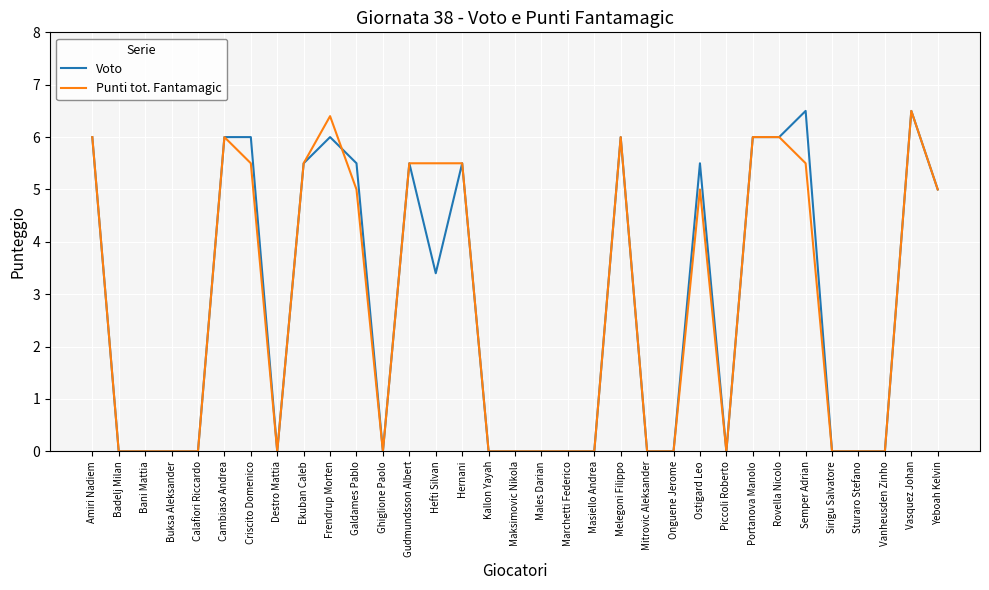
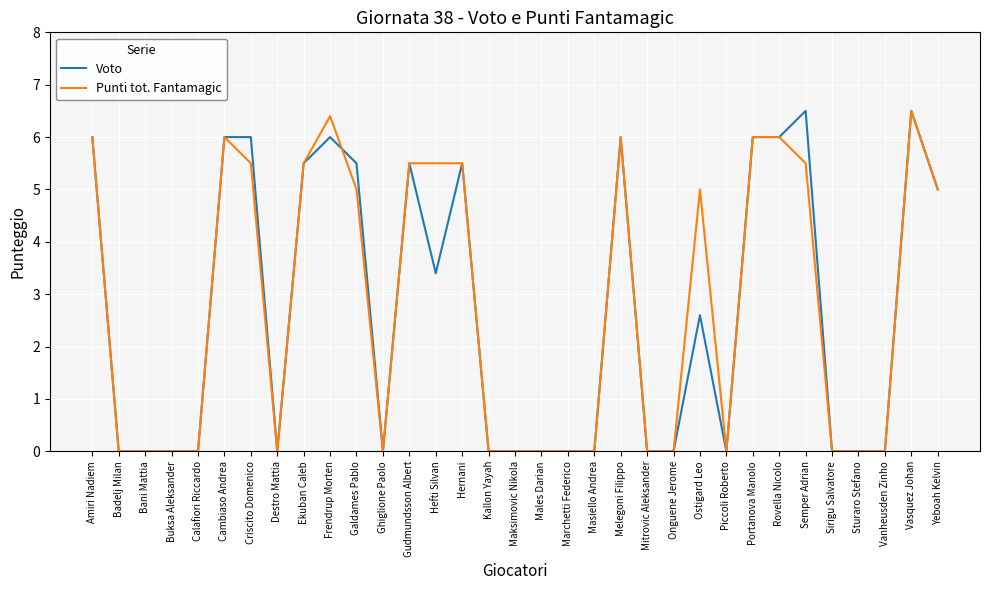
  {
    "Voto": {
      "Criscito Domenico": 6.0,
      "Frendrup Morten": 6.0,
      "Galdames Pablo": 5.5,
      "Hefti Silvan": 3.4,
-     "Ostigard Leo": 5.5,
+     "Ostigard Leo": 2.6,
      "Semper Adrian": 6.5
    },
    "Punti tot. Fantamagic": {
      "Criscito Domenico": 5.5,
      "Frendrup Morten": 6.4,
      "Galdames Pablo": 5.0,
      "Hefti Silvan": 5.5,
      "Ostigard Leo": 5.0,
      "Semper Adrian": 5.5
    }
  }
